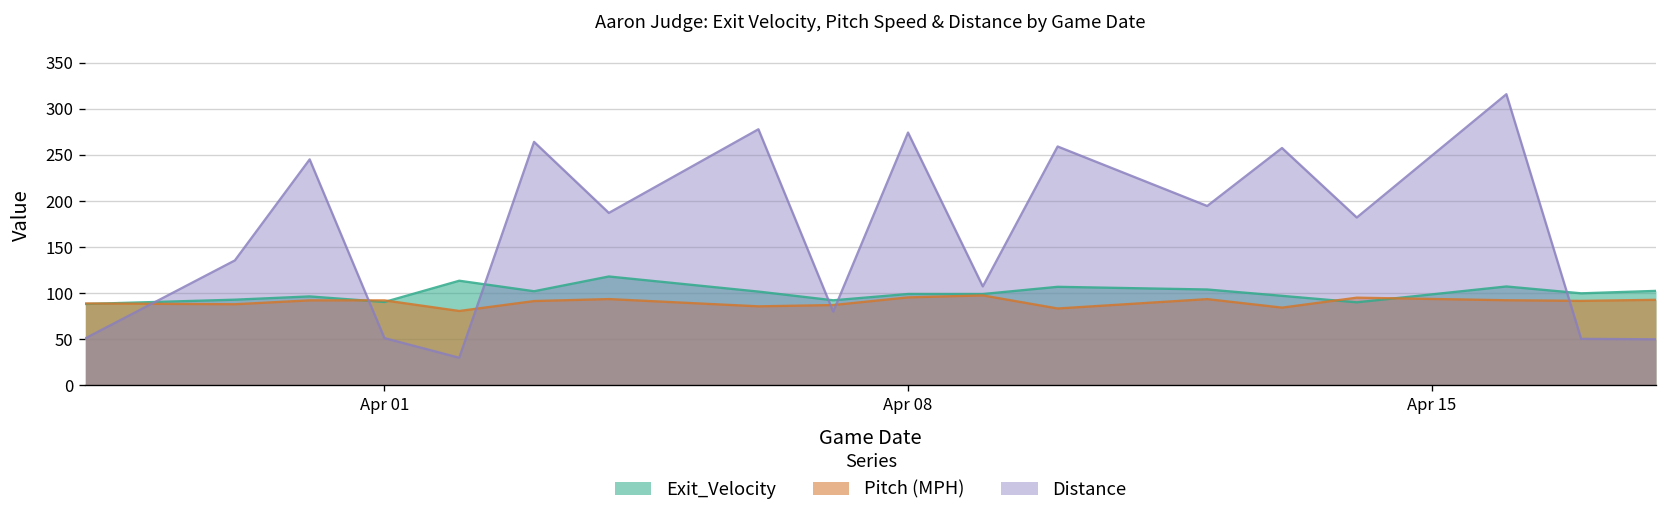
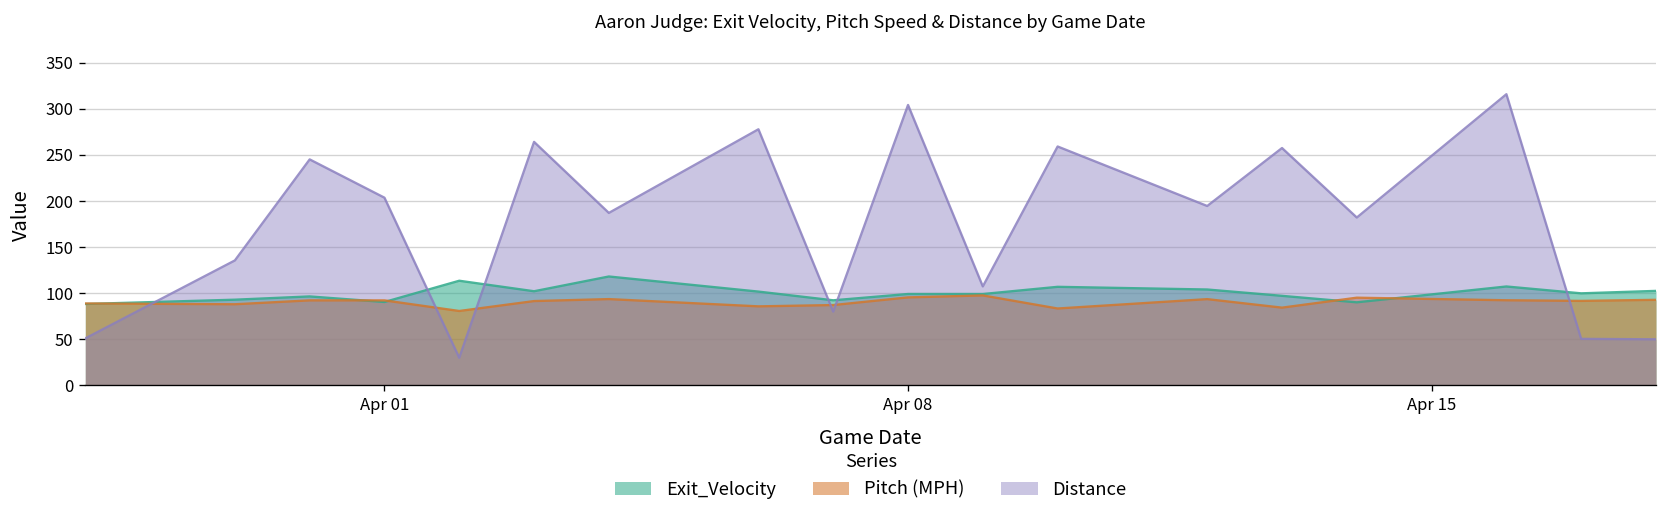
  {
    "Exit_Velocity": {
      "Apr 08": 100
    },
    "Pitch (MPH)": {
      "Apr 08": 100
    },
    "Distance": {
-     "Apr 01": 50,
-     "Apr 08": 270
+     "Apr 01": 200,
+     "Apr 08": 300
    }
  }
